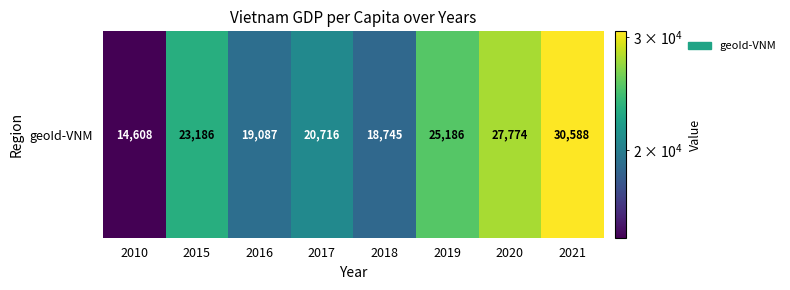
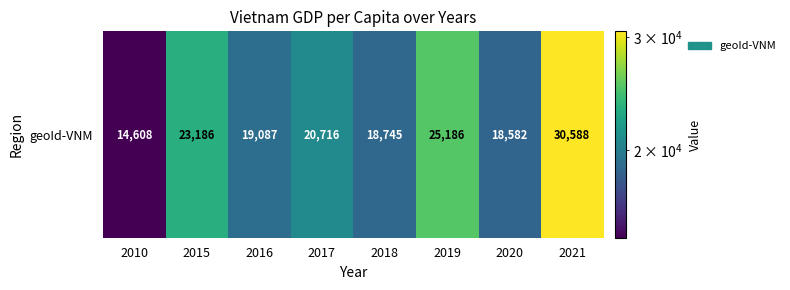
  {
    "geoId-VNM": {
      "2010": "14,608",
      "2015": "23,186",
      "2016": "19,087",
      "2017": "20,716",
      "2018": "18,745",
      "2019": "25,186",
-     "2020": "27,774",
+     "2020": "18,582",
      "2021": "30,588"
    }
  }
